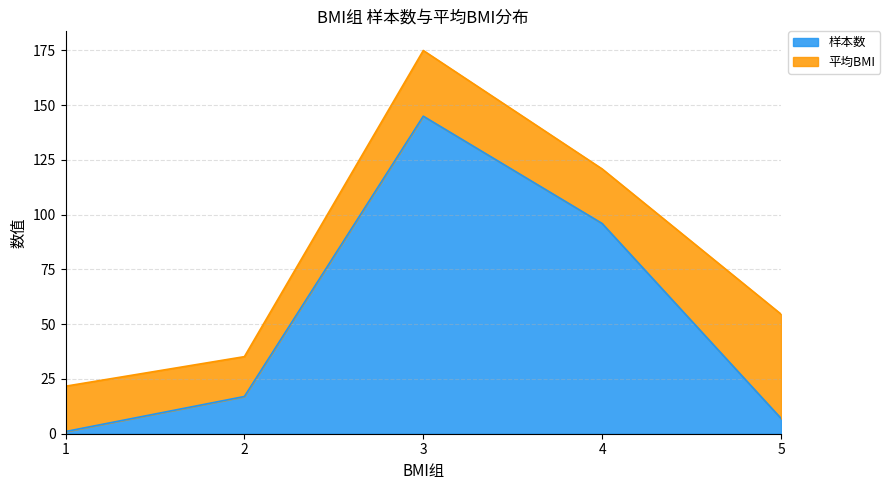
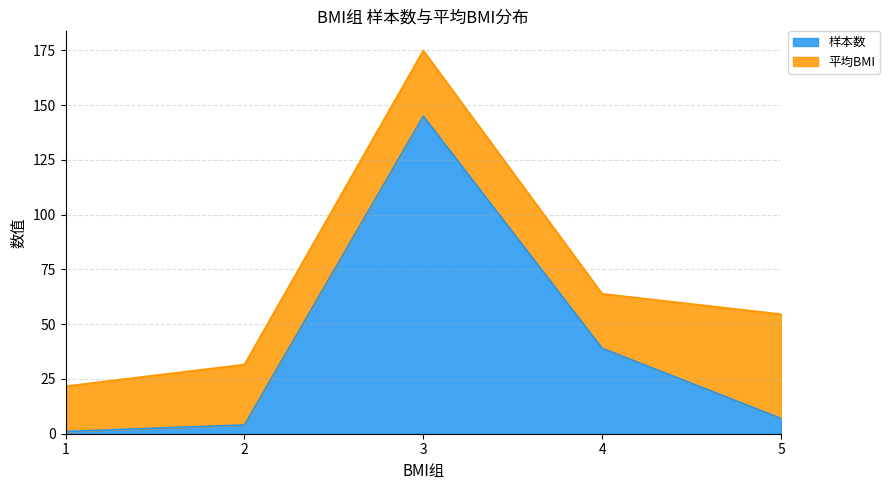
  {
    "样本数": {
      "1": 1,
-     "2": 17,
+     "2": 4,
      "3": 145,
-     "4": 96,
+     "4": 39,
      "5": 7
    },
    "平均BMI": {
      "1": 21,
-     "2": 18,
+     "2": 28,
      "3": 30,
      "4": 25,
      "5": 48
    }
  }
